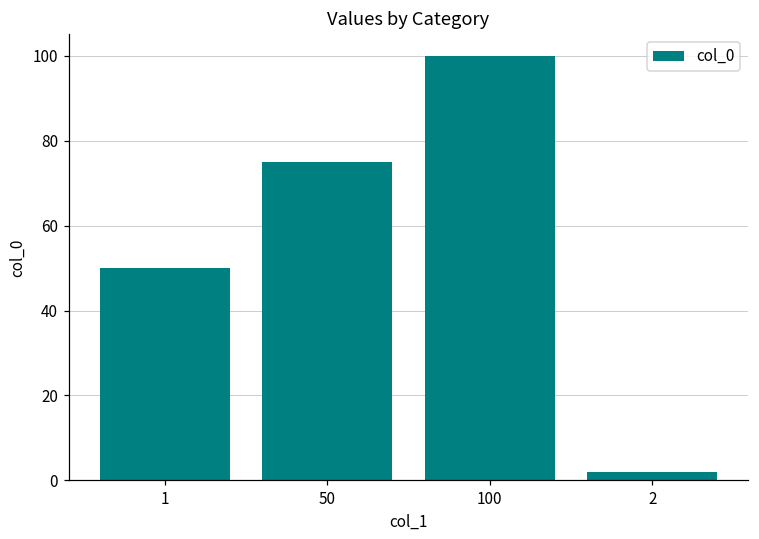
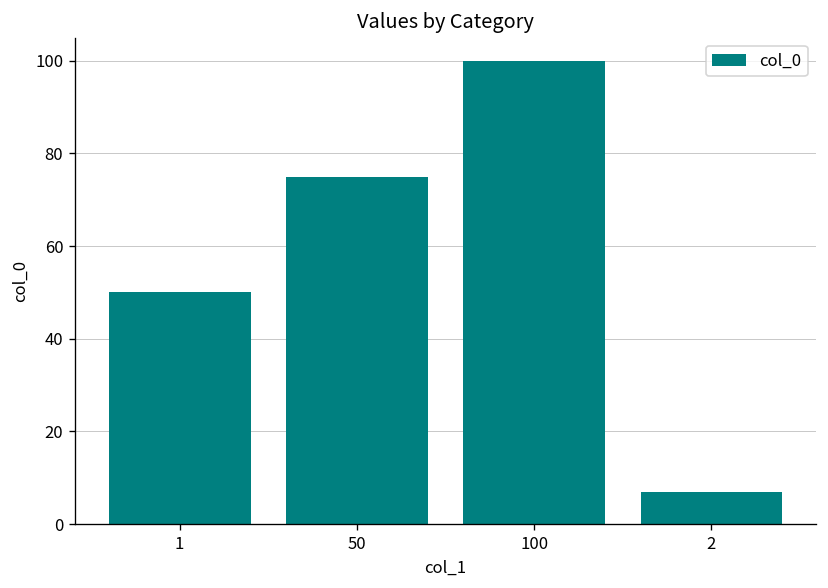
  {
    "1": 50,
    "50": 75,
    "100": 100,
-   "2": 2
+   "2": 7
  }
